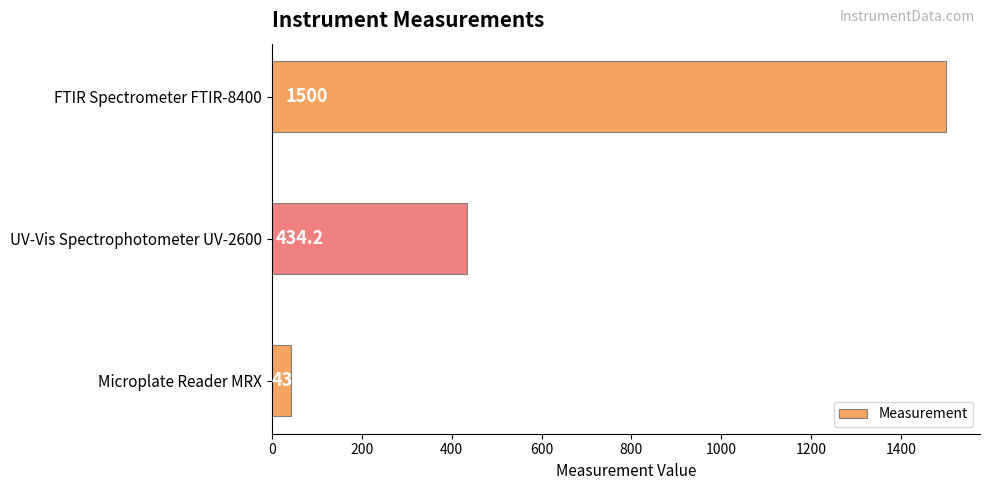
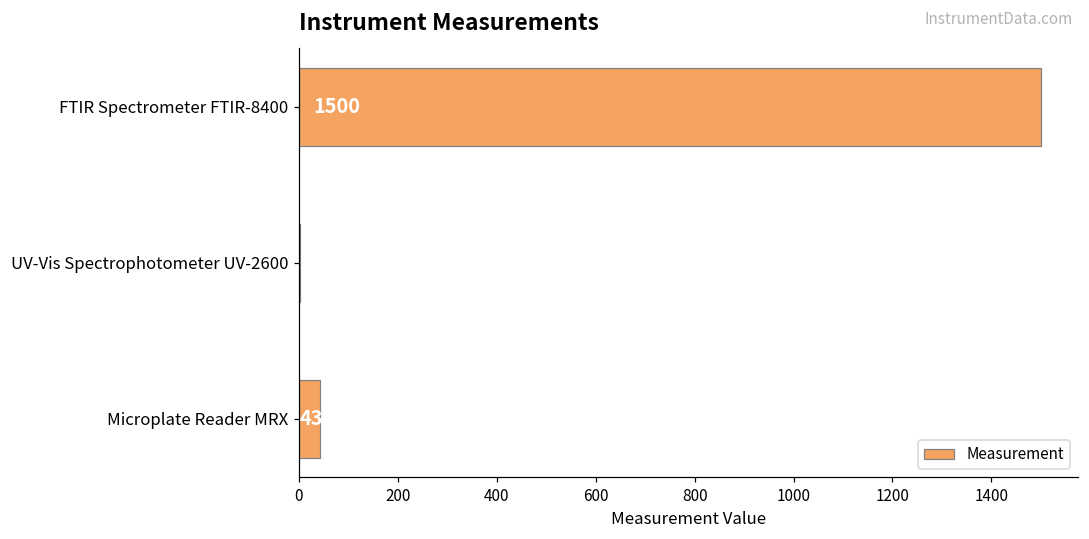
  {
-   "UV-Vis Spectrophotometer UV-2600": 430,
+   "UV-Vis Spectrophotometer UV-2600": 0,
    "Microplate Reader MRX": 40
  }
